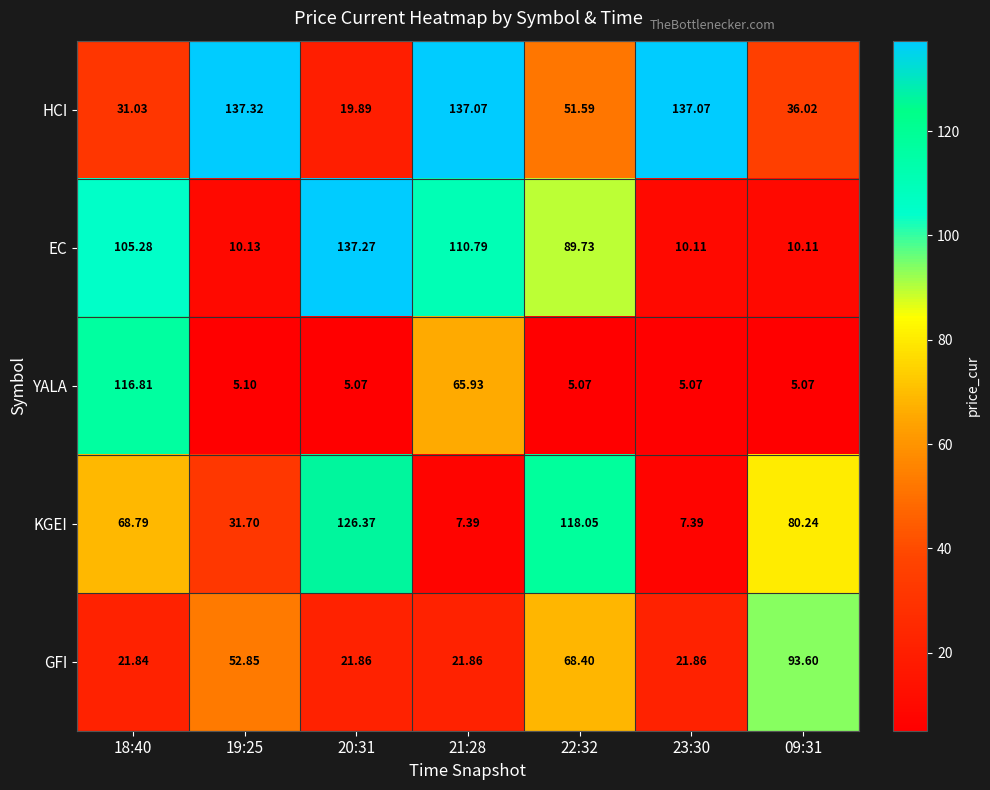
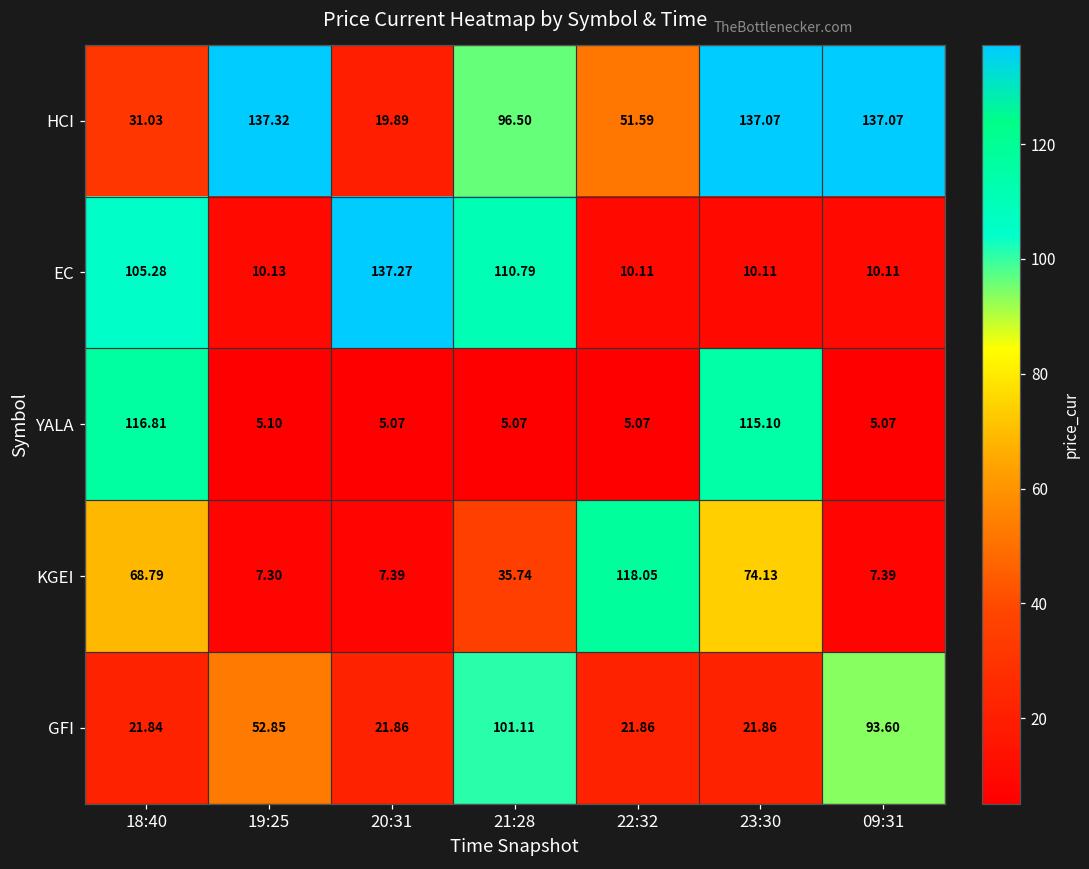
  {
    "HCI": {
      "18:40": 31.03,
      "19:25": 137.32,
      "20:31": 19.89,
-     "21:28": 137.07,
+     "21:28": 96.50,
      "22:32": 51.59,
      "23:30": 137.07,
-     "09:31": 36.02
+     "09:31": 137.07
    },
    "EC": {
      "18:40": 105.28,
      "19:25": 10.13,
      "20:31": 137.27,
      "21:28": 110.79,
-     "22:32": 89.73,
+     "22:32": 10.11,
      "23:30": 10.11,
      "09:31": 10.11
    },
    "YALA": {
      "18:40": 116.81,
      "19:25": 5.10,
      "20:31": 5.07,
-     "21:28": 65.93,
+     "21:28": 5.07,
      "22:32": 5.07,
-     "23:30": 5.07,
+     "23:30": 115.10,
      "09:31": 5.07
    },
    "KGEI": {
      "18:40": 68.79,
-     "19:25": 31.70,
-     "20:31": 126.37,
-     "21:28": 7.39,
+     "19:25": 7.30,
+     "20:31": 7.39,
+     "21:28": 35.74,
      "22:32": 118.05,
-     "23:30": 7.39,
-     "09:31": 80.24
+     "23:30": 74.13,
+     "09:31": 7.39
    },
    "GFI": {
      "18:40": 21.84,
      "19:25": 52.85,
      "20:31": 21.86,
-     "21:28": 21.86,
-     "22:32": 68.40,
+     "21:28": 101.11,
+     "22:32": 21.86,
      "23:30": 21.86,
      "09:31": 93.60
    }
  }
